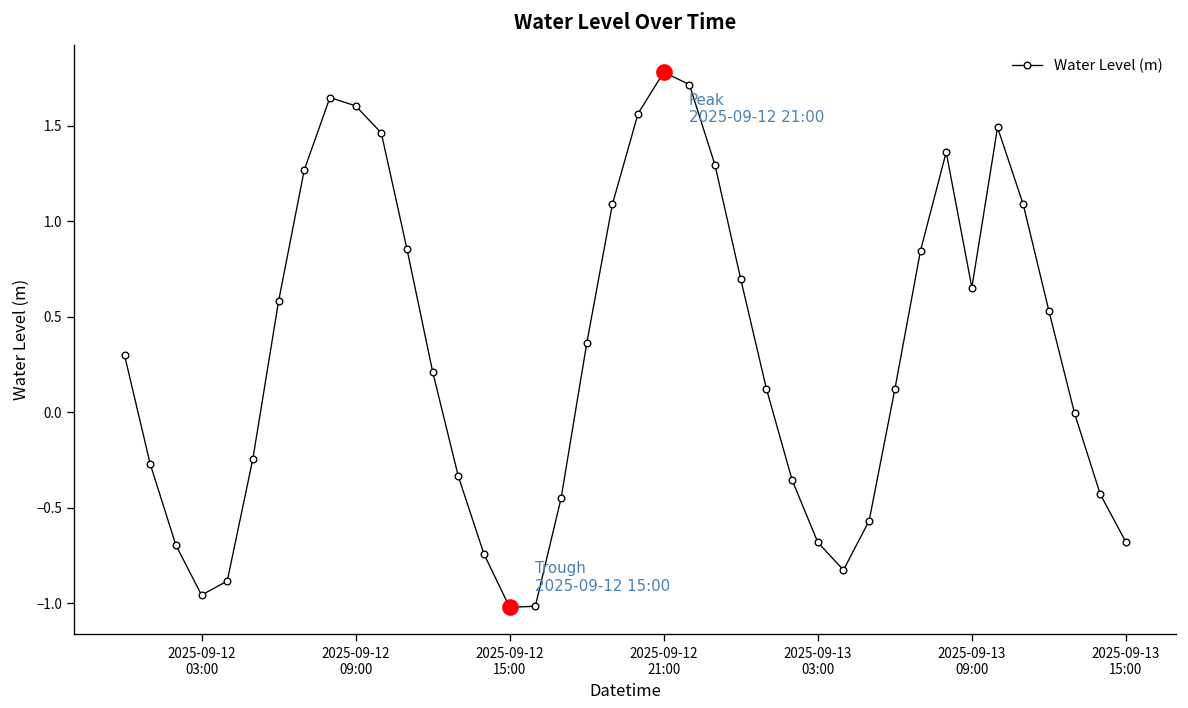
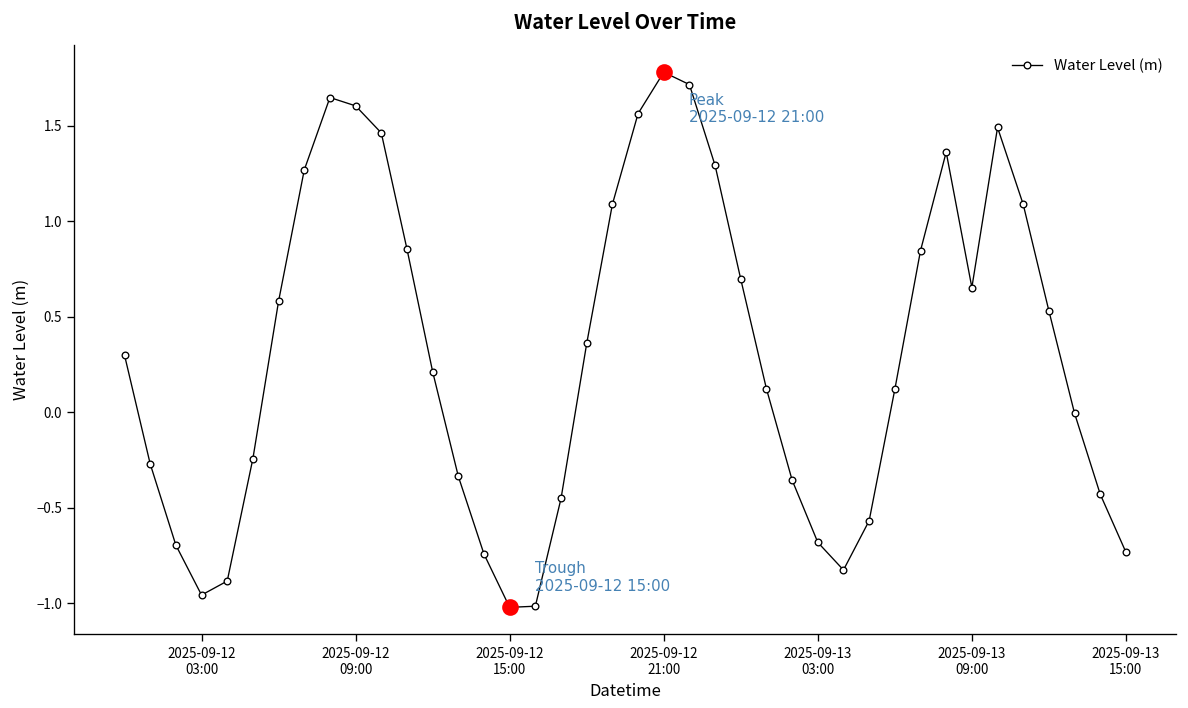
  {
    "Water Level (m)": {
      "2025-09-12 03:00": -0.96,
      "2025-09-12 09:00": 1.60,
      "2025-09-13 03:00": -0.68,
      "2025-09-13 09:00": 0.65,
-     "2025-09-13 15:00": -0.68
+     "2025-09-13 15:00": -0.73
    }
  }
